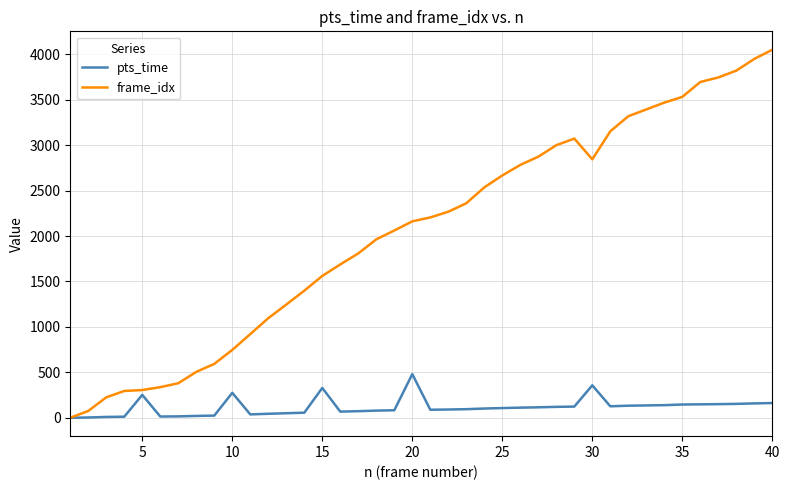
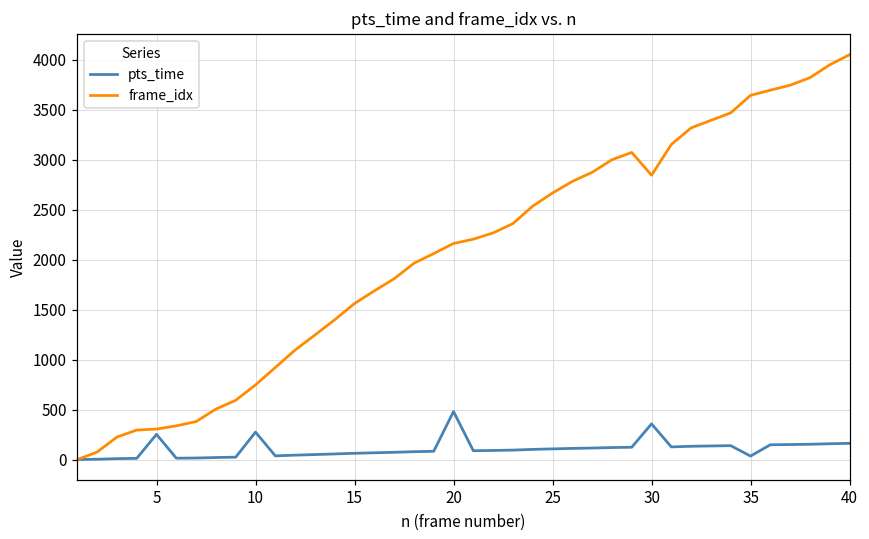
  {
    "pts_time": {
      "5": 300,
      "10": 300,
-     "15": 300,
+     "15": 100,
      "20": 500,
      "25": 100,
      "30": 400,
-     "35": 100,
+     "35": 0,
      "40": 200
    },
    "frame_idx": {
      "5": 300,
      "10": 700,
      "15": 1600,
      "20": 2200,
      "25": 2700,
      "30": 2800,
-     "35": 3500,
+     "35": 3600,
      "40": 4100
    }
  }
